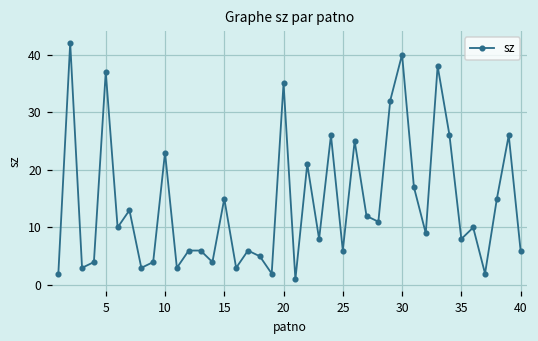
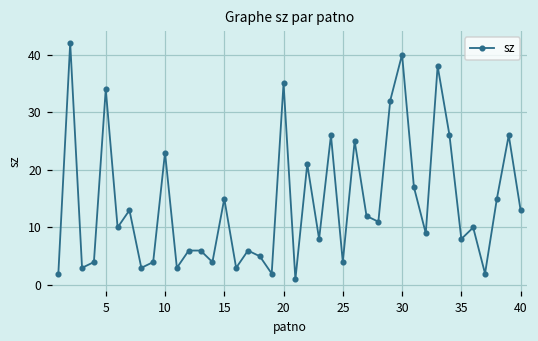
  {
-   "5": 37,
+   "5": 34,
    "10": 23,
    "15": 15,
    "20": 35,
-   "25": 6,
+   "25": 4,
    "30": 40,
    "35": 8,
-   "40": 6
+   "40": 13
  }
